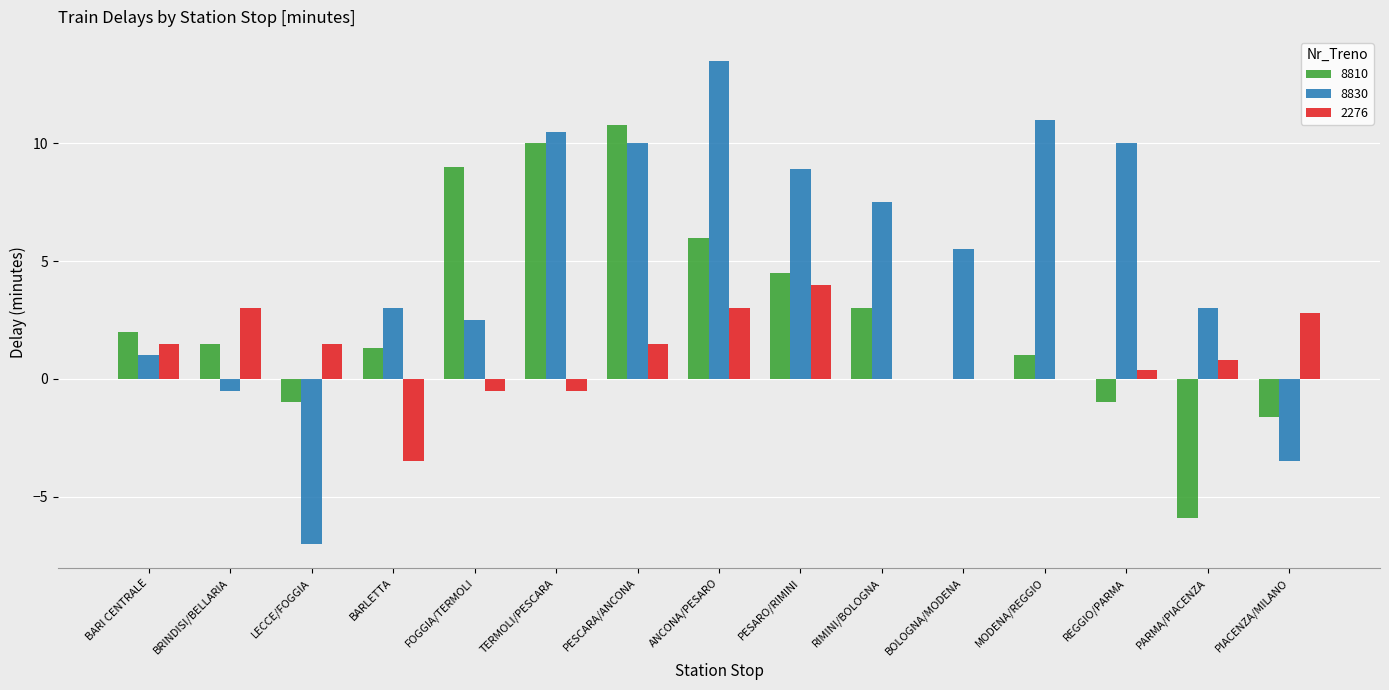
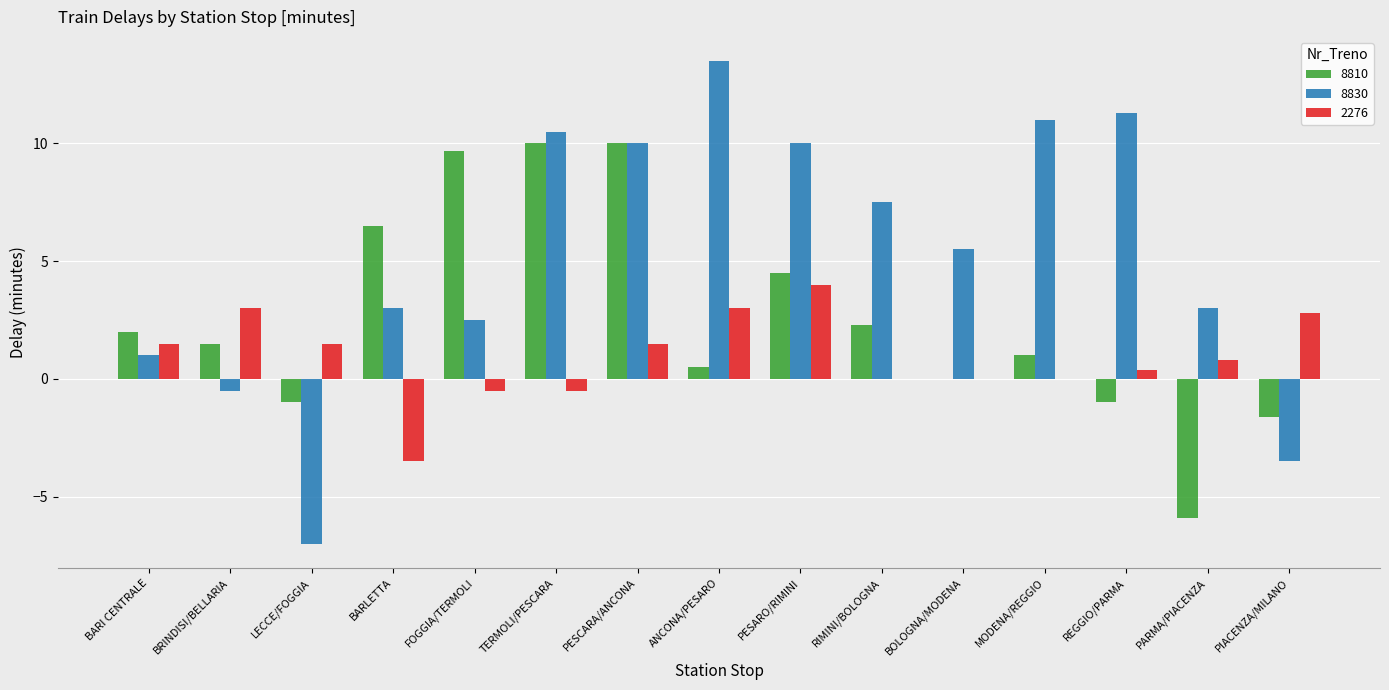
  {
    "8810": {
      "BARI CENTRALE": 2.0,
      "BRINDISI/BELLARIA": 1.5,
      "LECCE/FOGGIA": -1.0,
-     "BARLETTA": 1.3,
-     "FOGGIA/TERMOLI": 9.0,
+     "BARLETTA": 6.5,
+     "FOGGIA/TERMOLI": 9.7,
      "TERMOLI/PESCARA": 10.0,
-     "PESCARA/ANCONA": 10.8,
-     "ANCONA/PESARO": 6.0,
+     "PESCARA/ANCONA": 10.0,
+     "ANCONA/PESARO": 0.5,
      "PESARO/RIMINI": 4.5,
-     "RIMINI/BOLOGNA": 3.0,
+     "RIMINI/BOLOGNA": 2.3,
      "BOLOGNA/MODENA": 0.0,
      "MODENA/REGGIO": 1.0,
      "REGGIO/PARMA": -1.0,
      "PARMA/PIACENZA": -5.9,
      "PIACENZA/MILANO": -1.6
    },
    "8830": {
      "BARI CENTRALE": 1.0,
      "BRINDISI/BELLARIA": -0.5,
      "LECCE/FOGGIA": -7.0,
      "BARLETTA": 3.0,
      "FOGGIA/TERMOLI": 2.5,
      "TERMOLI/PESCARA": 10.5,
      "PESCARA/ANCONA": 10.0,
      "ANCONA/PESARO": 13.5,
-     "PESARO/RIMINI": 8.9,
+     "PESARO/RIMINI": 10.0,
      "RIMINI/BOLOGNA": 7.5,
      "BOLOGNA/MODENA": 5.5,
      "MODENA/REGGIO": 11.0,
-     "REGGIO/PARMA": 10.0,
+     "REGGIO/PARMA": 11.3,
      "PARMA/PIACENZA": 3.0,
      "PIACENZA/MILANO": -3.5
    },
    "2276": {
      "BARI CENTRALE": 1.5,
      "BRINDISI/BELLARIA": 3.0,
      "LECCE/FOGGIA": 1.5,
      "BARLETTA": -3.5,
      "FOGGIA/TERMOLI": -0.5,
      "TERMOLI/PESCARA": -0.5,
      "PESCARA/ANCONA": 1.5,
      "ANCONA/PESARO": 3.0,
      "PESARO/RIMINI": 4.0,
      "RIMINI/BOLOGNA": 0.0,
      "BOLOGNA/MODENA": 0.0,
      "MODENA/REGGIO": 0.0,
      "REGGIO/PARMA": 0.4,
      "PARMA/PIACENZA": 0.8,
      "PIACENZA/MILANO": 2.8
    }
  }
